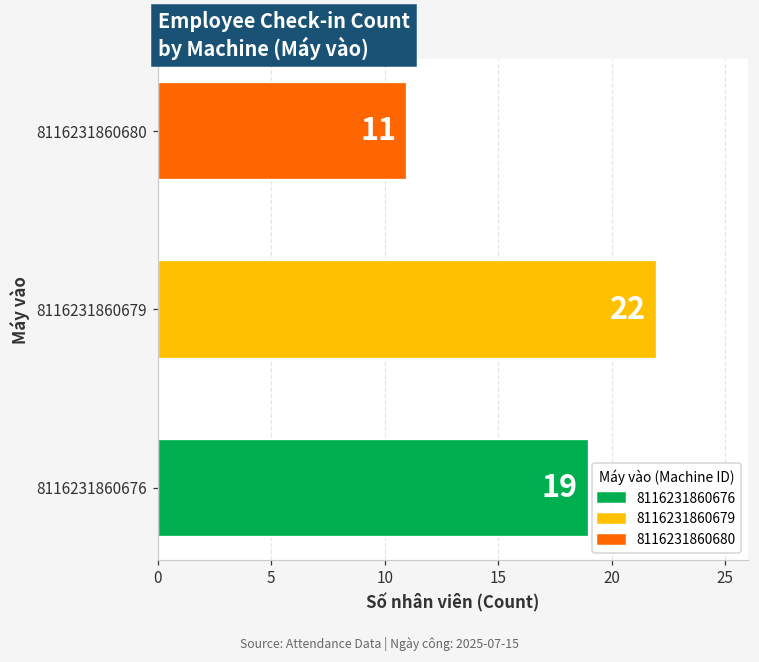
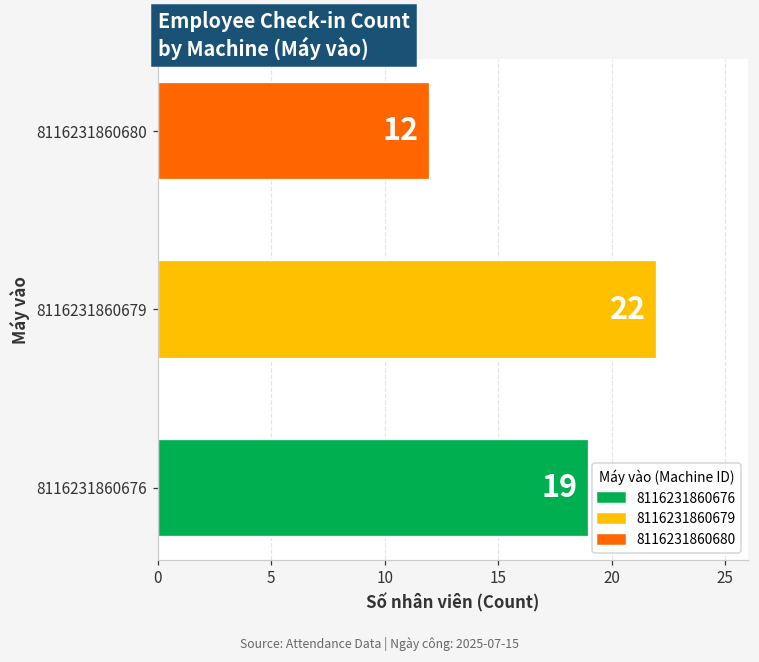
  {
-   "8116231860680": 11,
+   "8116231860680": 12,
    "8116231860679": 22,
    "8116231860676": 19
  }
